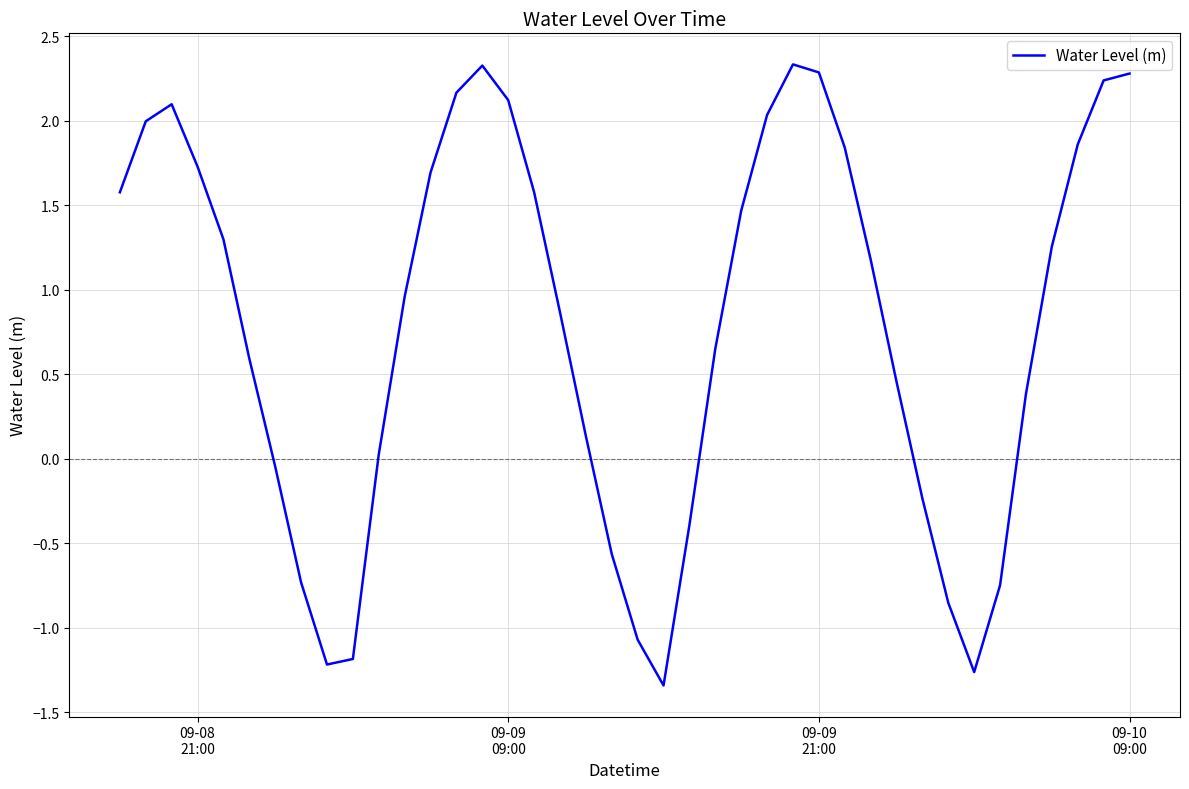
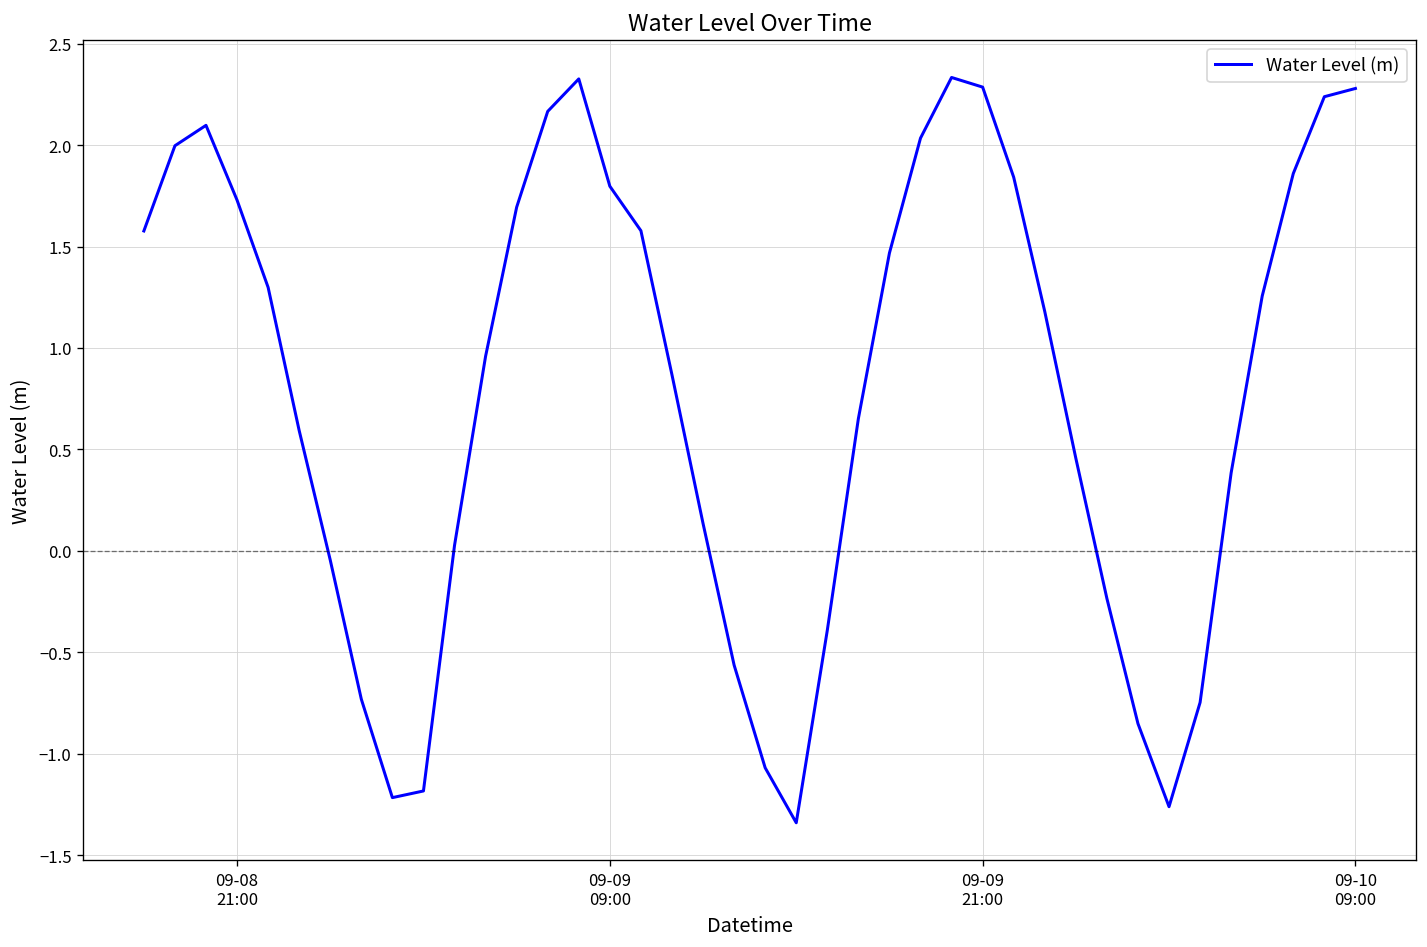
  {
    "09-08 21:00": 1.73,
-   "09-09 09:00": 2.12,
+   "09-09 09:00": 1.80,
    "09-09 21:00": 2.29,
    "09-10 09:00": 2.28
  }
